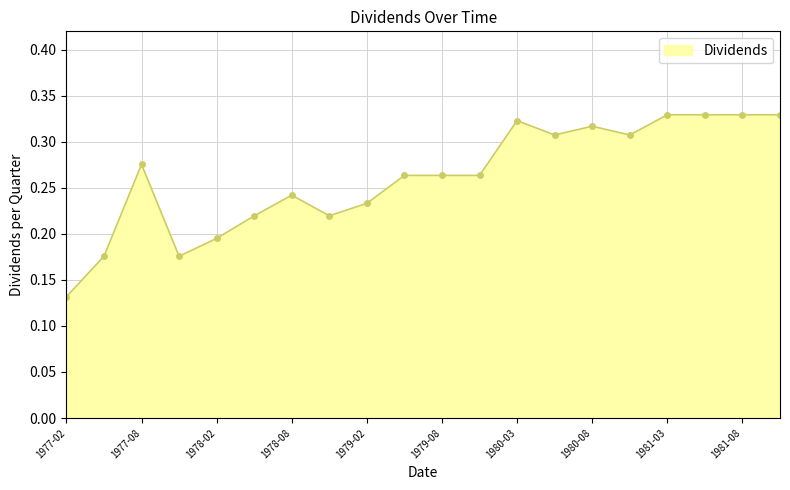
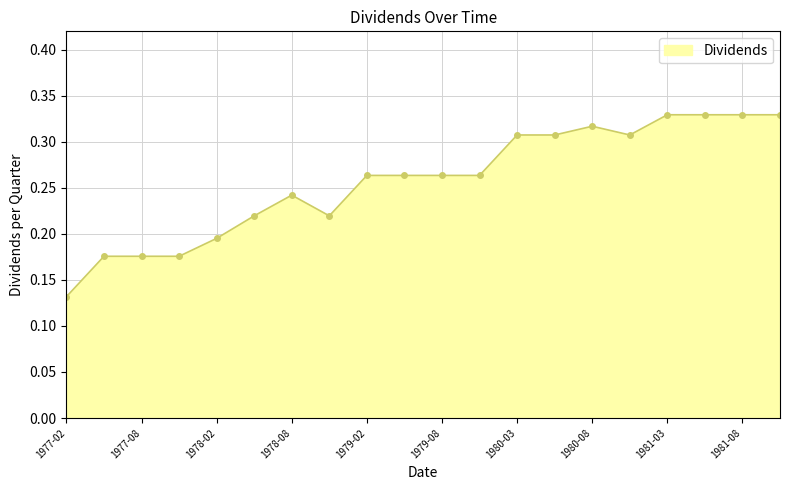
  {
    "1977-02": 0.13,
-   "1977-08": 0.28,
+   "1977-08": 0.18,
    "1978-02": 0.20,
    "1978-08": 0.24,
-   "1979-02": 0.23,
+   "1979-02": 0.26,
    "1979-08": 0.26,
-   "1980-03": 0.32,
+   "1980-03": 0.31,
    "1980-08": 0.32,
    "1981-03": 0.33,
    "1981-08": 0.33
  }
